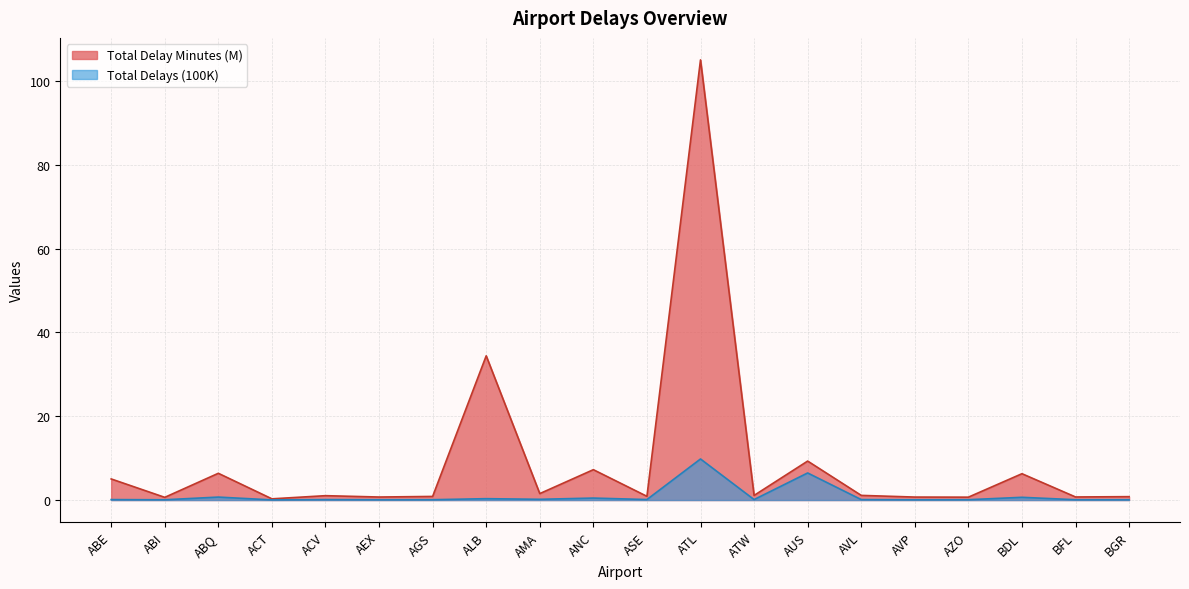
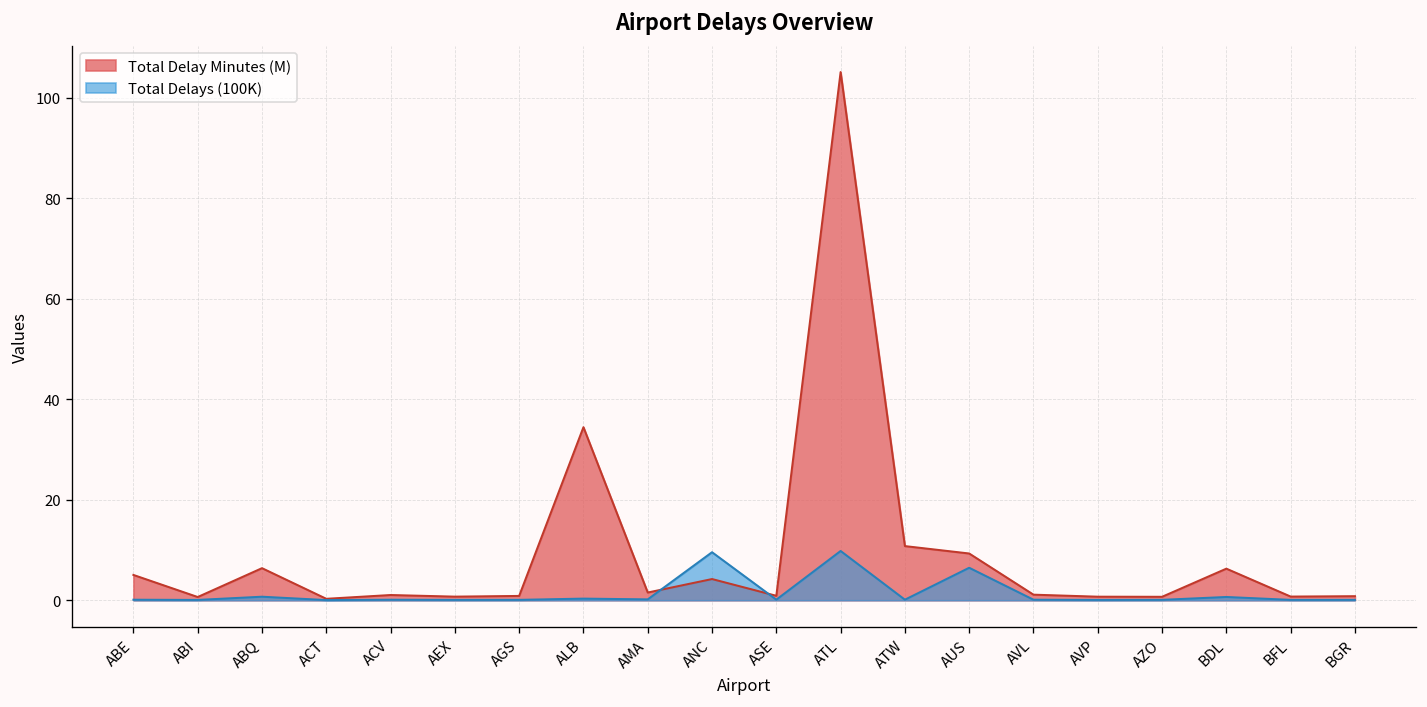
  {
    "Total Delay Minutes (M)": {
      "ABE": 5,
      "ABQ": 6,
      "ACV": 1,
      "AEX": 1,
      "AGS": 1,
      "ALB": 34,
      "AMA": 2,
-     "ANC": 7,
+     "ANC": 4,
      "ASE": 1,
      "ATL": 105,
-     "ATW": 1,
+     "ATW": 11,
      "AUS": 9,
      "AVL": 1,
      "AVP": 1,
      "BDL": 6,
      "BFL": 1,
      "BGR": 1
    },
    "Total Delays (100K)": {
      "ABE": 0,
      "ABQ": 1,
      "ACV": 0,
      "AEX": 0,
      "AGS": 0,
      "ALB": 0,
      "AMA": 0,
-     "ANC": 0,
+     "ANC": 10,
      "ASE": 0,
      "ATL": 10,
      "ATW": 0,
      "AUS": 6,
      "AVL": 0,
      "AVP": 0,
      "BDL": 1,
      "BFL": 0,
      "BGR": 0
    }
  }
